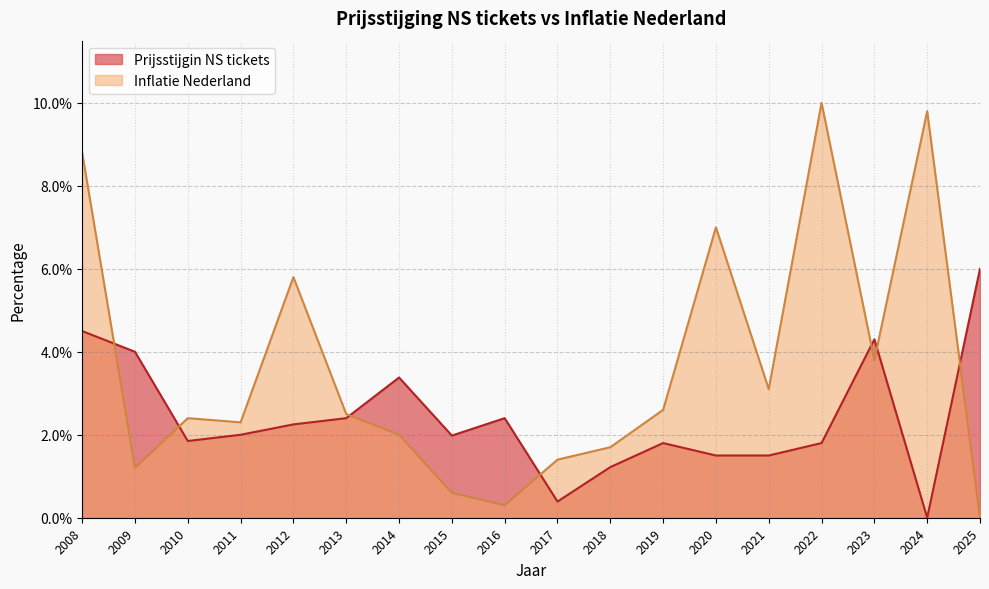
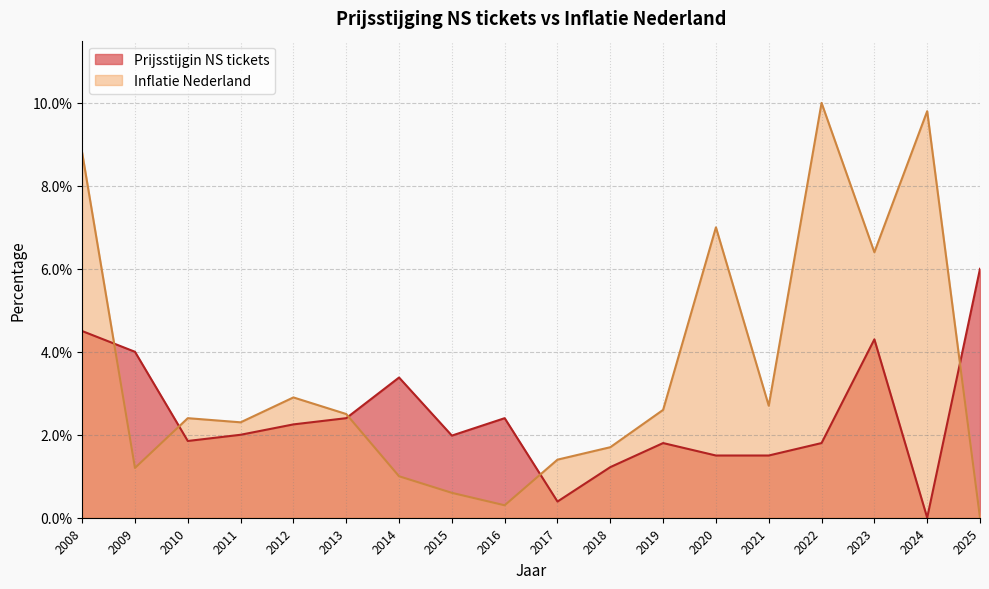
  {
    "Prijsstijgin NS tickets": {
      "2008": "4.5%",
      "2009": "4.0%",
      "2010": "1.8%",
      "2011": "2.0%",
      "2012": "2.3%",
      "2013": "2.4%",
      "2014": "3.4%",
      "2015": "2.0%",
      "2016": "2.4%",
      "2017": "0.4%",
      "2018": "1.2%",
      "2019": "1.8%",
      "2020": "1.5%",
      "2021": "1.5%",
      "2022": "1.8%",
      "2023": "4.3%",
      "2024": "0.0%",
      "2025": "6.0%"
    },
    "Inflatie Nederland": {
      "2008": "8.8%",
      "2009": "1.2%",
      "2010": "2.4%",
      "2011": "2.3%",
-     "2012": "5.8%",
+     "2012": "2.9%",
      "2013": "2.5%",
-     "2014": "2.0%",
+     "2014": "1.0%",
      "2015": "0.6%",
      "2016": "0.3%",
      "2017": "1.4%",
      "2018": "1.7%",
      "2019": "2.6%",
      "2020": "7.0%",
-     "2021": "3.1%",
+     "2021": "2.7%",
      "2022": "10.0%",
-     "2023": "3.8%",
+     "2023": "6.4%",
      "2024": "9.8%",
      "2025": "0.0%"
    }
  }
